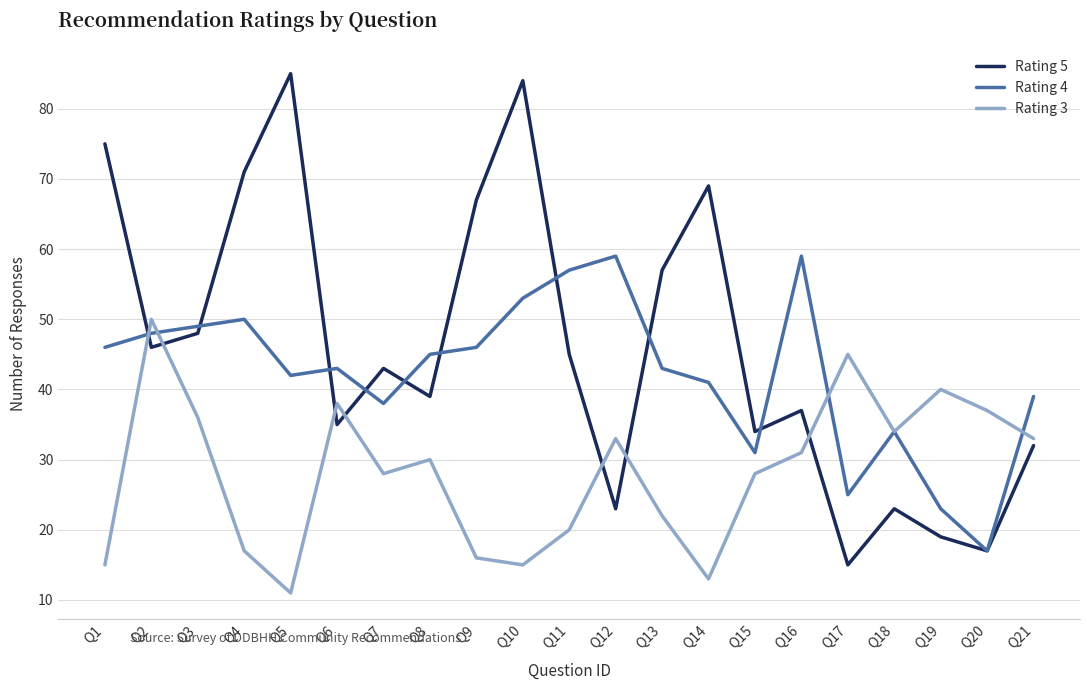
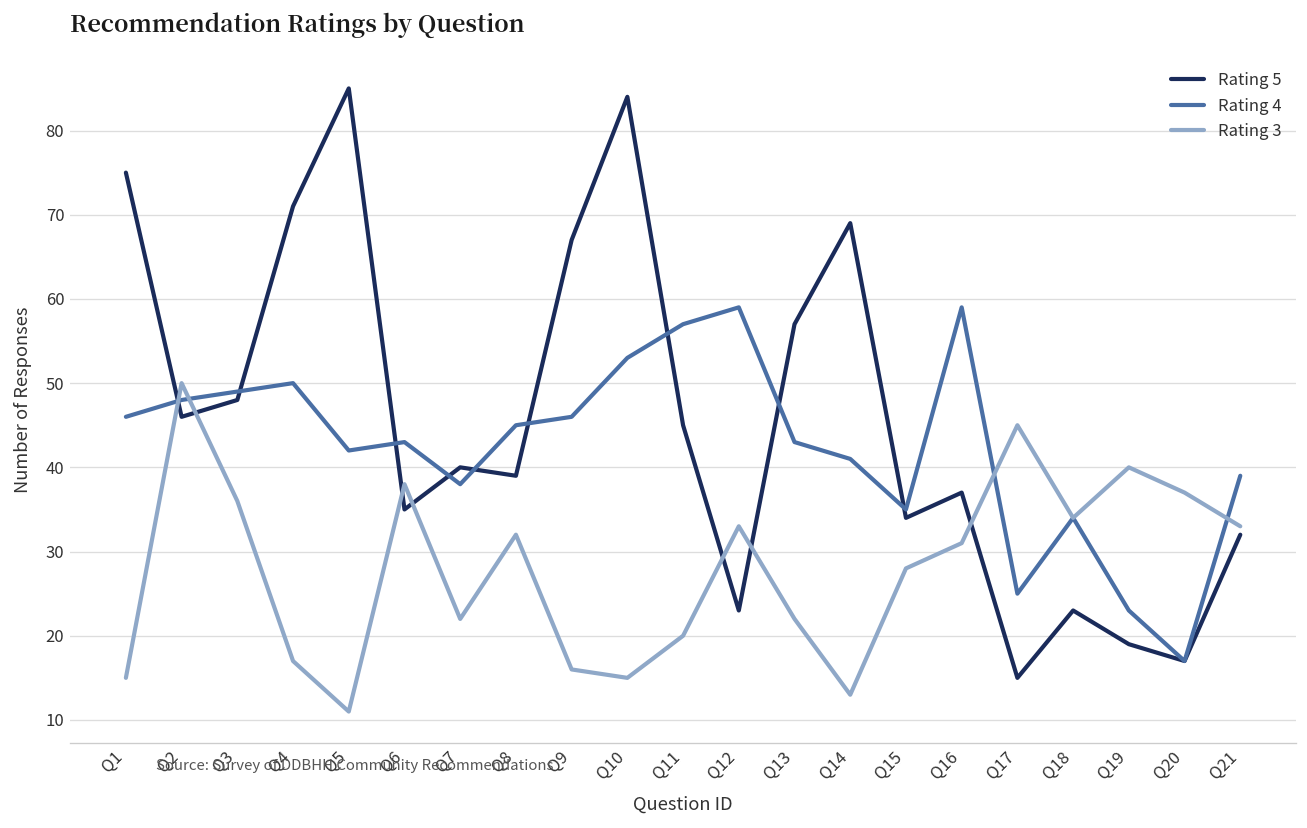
  {
    "Rating 5": {
      "Q1": 75,
      "Q2": 46,
      "Q3": 48,
      "Q4": 71,
      "Q5": 85,
      "Q6": 35,
-     "Q7": 43,
+     "Q7": 40,
      "Q8": 39,
      "Q9": 67,
      "Q10": 84,
      "Q11": 45,
      "Q12": 23,
      "Q13": 57,
      "Q14": 69,
      "Q15": 34,
      "Q16": 37,
      "Q17": 15,
      "Q18": 23,
      "Q19": 19,
      "Q21": 32
    },
    "Rating 4": {
      "Q1": 46,
      "Q2": 48,
      "Q3": 49,
      "Q4": 50,
      "Q5": 42,
      "Q6": 43,
      "Q7": 38,
      "Q8": 45,
      "Q9": 46,
      "Q10": 53,
      "Q11": 57,
      "Q12": 59,
      "Q13": 43,
      "Q14": 41,
-     "Q15": 31,
+     "Q15": 35,
      "Q16": 59,
      "Q17": 25,
      "Q19": 23,
      "Q21": 39
    },
    "Rating 3": {
      "Q1": 15,
      "Q2": 50,
      "Q3": 36,
      "Q4": 17,
      "Q5": 11,
      "Q6": 38,
-     "Q7": 28,
-     "Q8": 30,
+     "Q7": 22,
+     "Q8": 32,
      "Q9": 16,
      "Q10": 15,
      "Q11": 20,
      "Q12": 33,
      "Q13": 22,
      "Q14": 13,
      "Q15": 28,
      "Q16": 31,
      "Q17": 45,
      "Q19": 40,
      "Q20": 37,
      "Q21": 33
    }
  }
